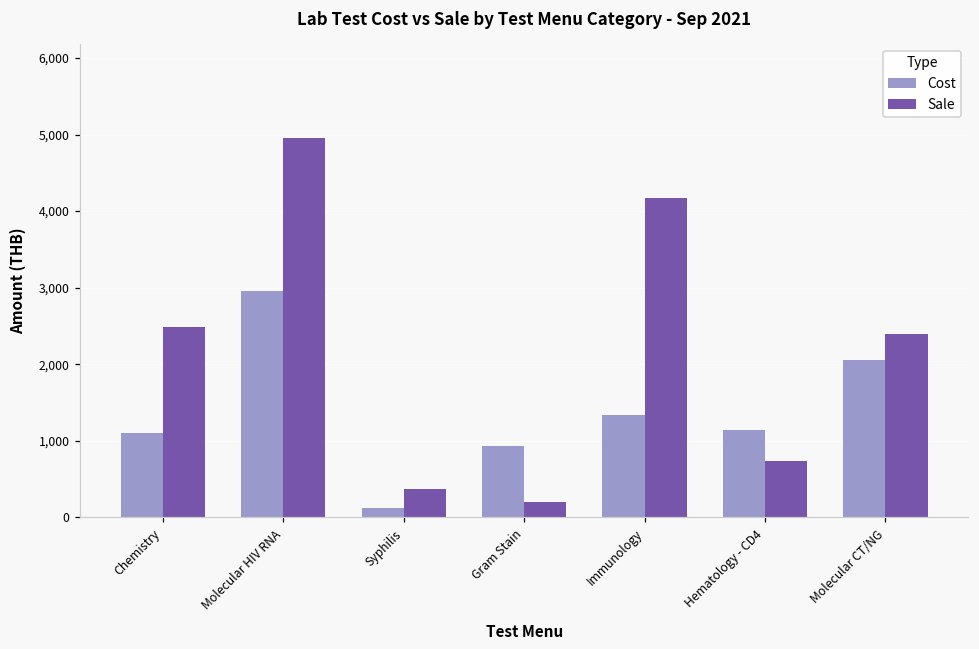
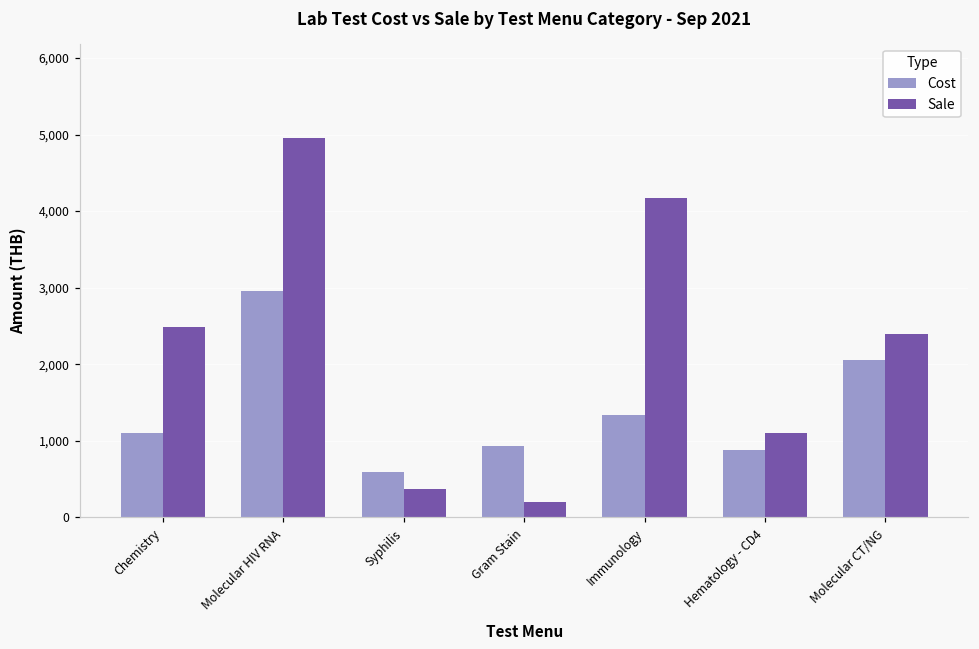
  {
    "Cost": {
      "Chemistry": "1,100",
      "Molecular HIV RNA": "3,000",
-     "Syphilis": "100",
+     "Syphilis": "600",
      "Gram Stain": "900",
      "Immunology": "1,300",
-     "Hematology - CD4": "1,100",
+     "Hematology - CD4": "900",
      "Molecular CT/NG": "2,100"
    },
    "Sale": {
      "Chemistry": "2,500",
      "Molecular HIV RNA": "5,000",
      "Syphilis": "400",
      "Gram Stain": "200",
      "Immunology": "4,200",
-     "Hematology - CD4": "700",
+     "Hematology - CD4": "1,100",
      "Molecular CT/NG": "2,400"
    }
  }
